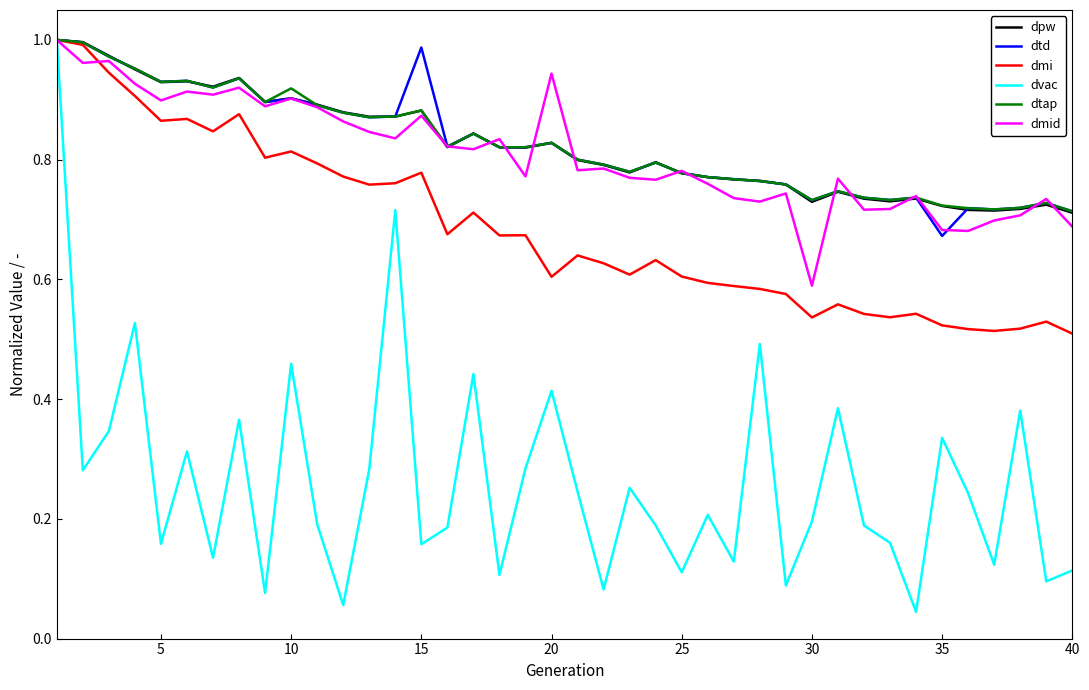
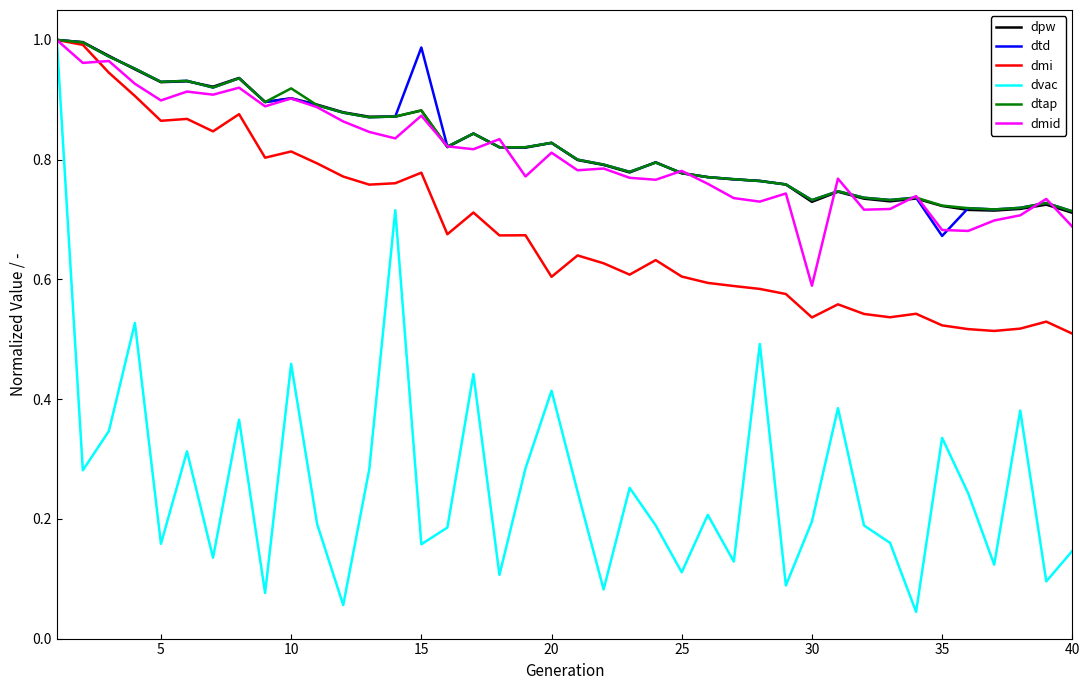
  {
    "dtd": {
      "15": 0.99,
      "35": 0.67
    },
    "dmi": {
      "5": 0.86,
      "10": 0.81,
      "15": 0.78,
      "20": 0.60,
      "25": 0.60,
      "30": 0.54,
      "35": 0.52,
      "40": 0.51
    },
    "dvac": {
      "5": 0.16,
      "10": 0.46,
      "15": 0.16,
      "20": 0.41,
      "25": 0.11,
      "30": 0.20,
      "35": 0.34,
-     "40": 0.11
+     "40": 0.15
    },
    "dtap": {
      "10": 0.92
    },
    "dmid": {
      "5": 0.90,
      "15": 0.87,
-     "20": 0.94,
+     "20": 0.81,
      "30": 0.59,
      "35": 0.68,
      "40": 0.69
    }
  }
